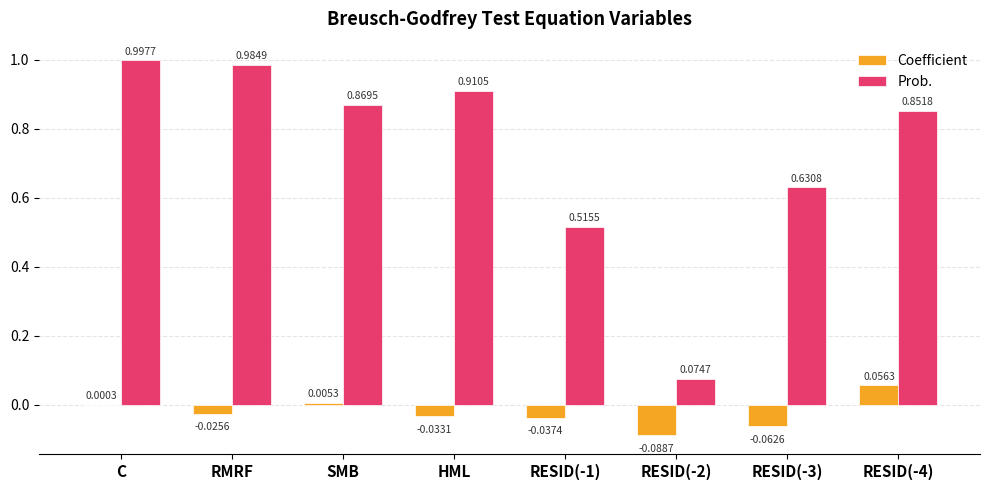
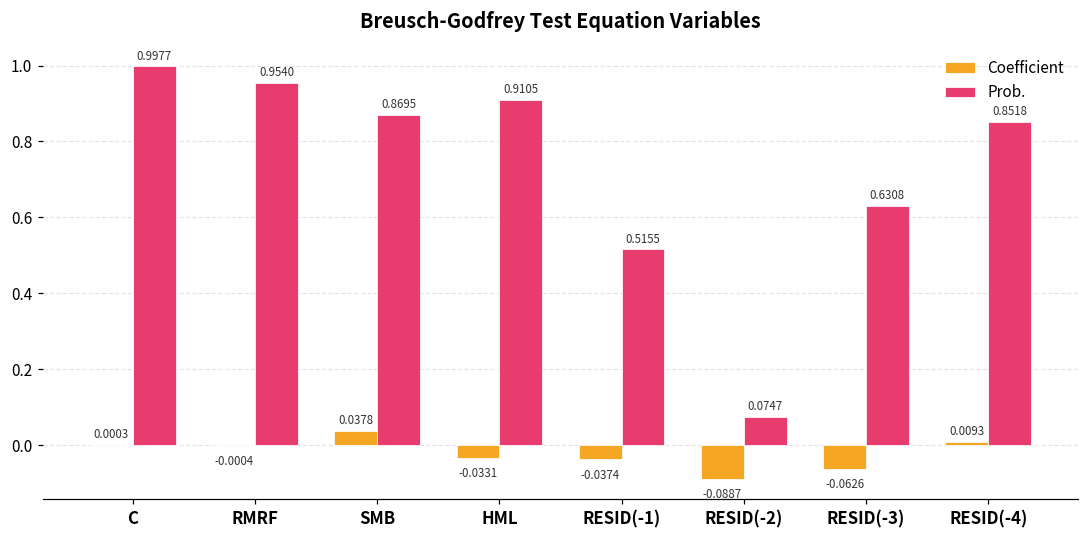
  {
    "Coefficient": {
      "C": 0.0003,
-     "RMRF": -0.0256,
-     "SMB": 0.0053,
+     "RMRF": -0.0004,
+     "SMB": 0.0378,
      "HML": -0.0331,
      "RESID(-1)": -0.0374,
      "RESID(-2)": -0.0887,
      "RESID(-3)": -0.0626,
-     "RESID(-4)": 0.0563
+     "RESID(-4)": 0.0093
    },
    "Prob.": {
      "C": 0.9977,
-     "RMRF": 0.9849,
+     "RMRF": 0.9540,
      "SMB": 0.8695,
      "HML": 0.9105,
      "RESID(-1)": 0.5155,
      "RESID(-2)": 0.0747,
      "RESID(-3)": 0.6308,
      "RESID(-4)": 0.8518
    }
  }
